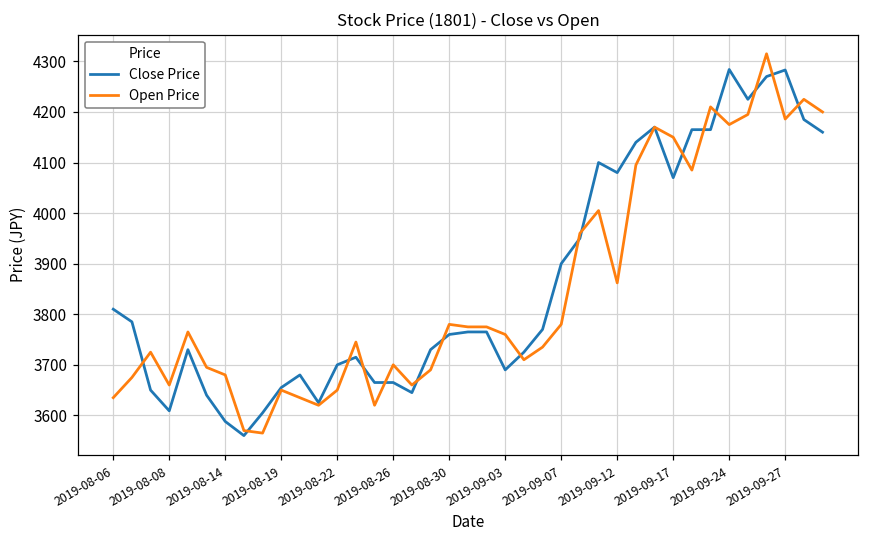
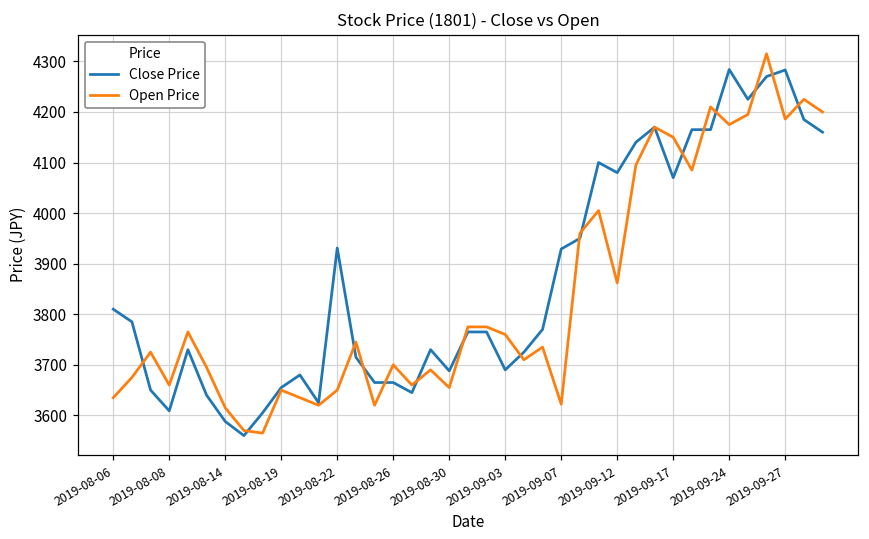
  {
    "Close Price": {
      "2019-08-08": 3610,
      "2019-08-14": 3590,
-     "2019-08-22": 3700,
-     "2019-08-30": 3760,
-     "2019-09-07": 3900,
+     "2019-08-22": 3930,
+     "2019-08-30": 3690,
+     "2019-09-07": 3930,
      "2019-09-12": 4080,
      "2019-09-24": 4280,
      "2019-09-27": 4280
    },
    "Open Price": {
      "2019-08-08": 3660,
-     "2019-08-14": 3680,
+     "2019-08-14": 3620,
      "2019-08-22": 3650,
-     "2019-08-30": 3780,
-     "2019-09-07": 3780,
+     "2019-08-30": 3660,
+     "2019-09-07": 3620,
      "2019-09-12": 3860,
      "2019-09-24": 4180,
      "2019-09-27": 4190
    }
  }
